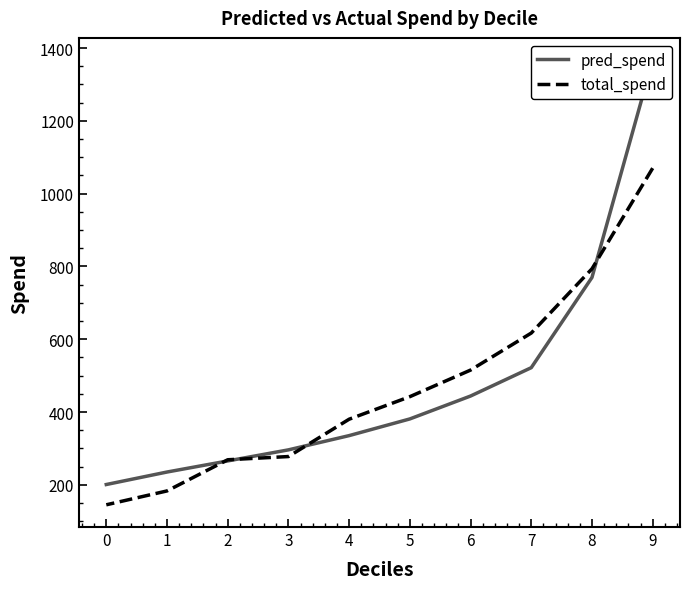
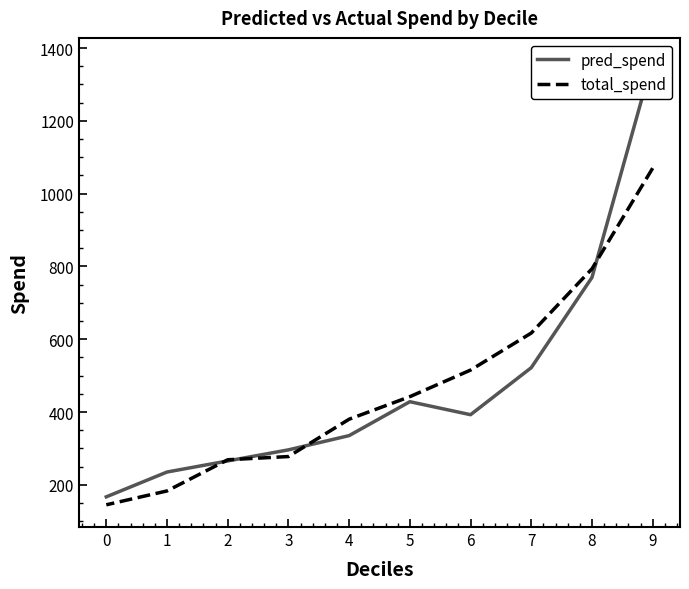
  {
    "pred_spend": {
-     "0": 200,
+     "0": 170,
      "1": 240,
      "3": 300,
      "4": 340,
-     "5": 380,
-     "6": 440,
+     "5": 430,
+     "6": 390,
      "7": 520,
      "8": 770
    },
    "total_spend": {
      "0": 150,
      "1": 180,
      "3": 280,
      "4": 380,
      "5": 440,
      "6": 520,
      "7": 620,
      "8": 790,
      "9": 1070
    }
  }
